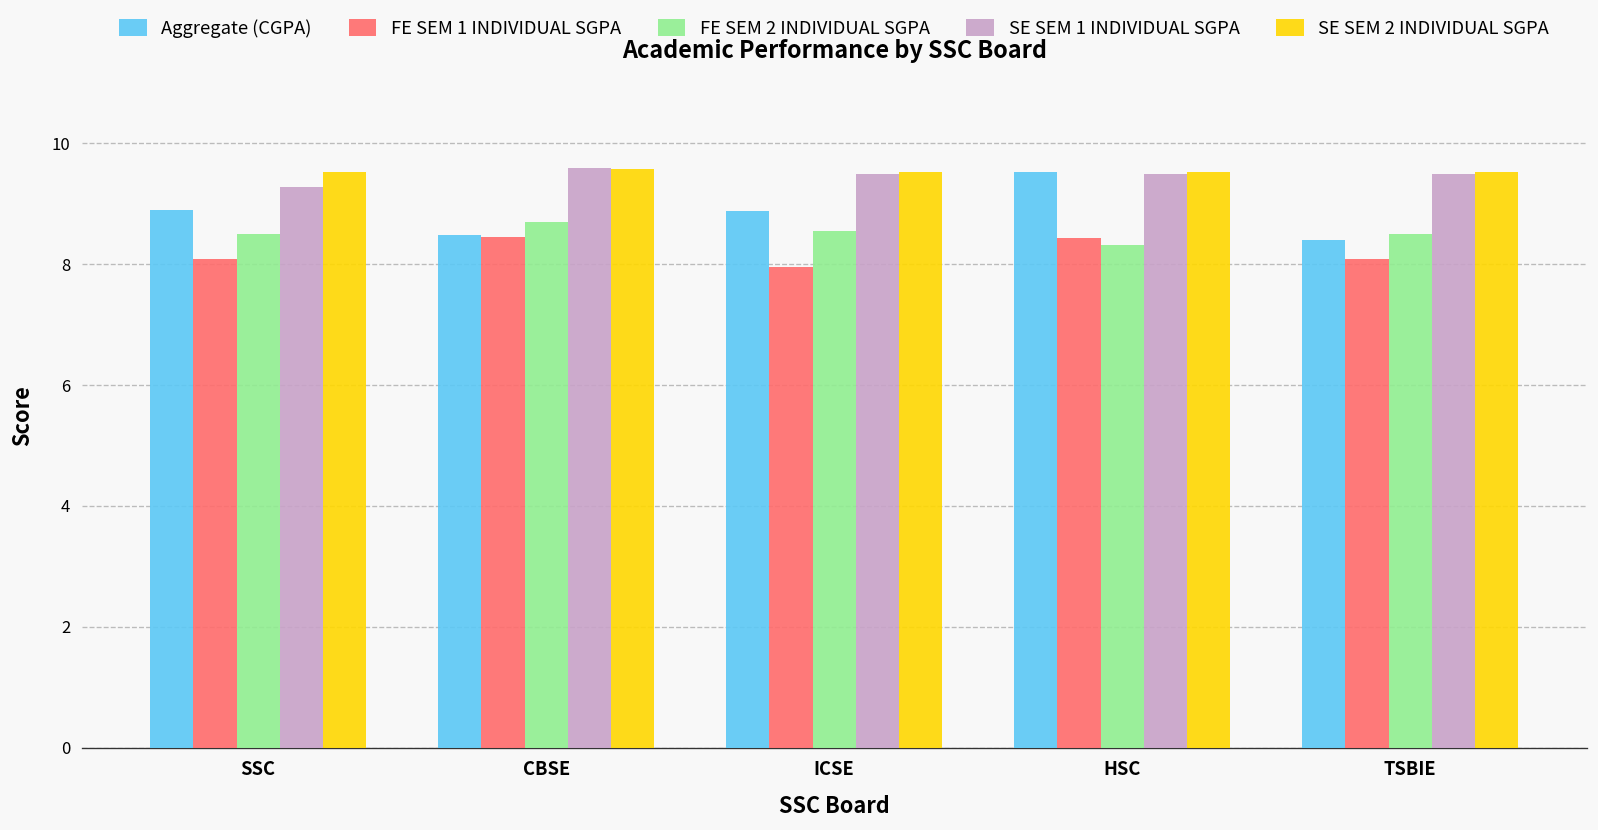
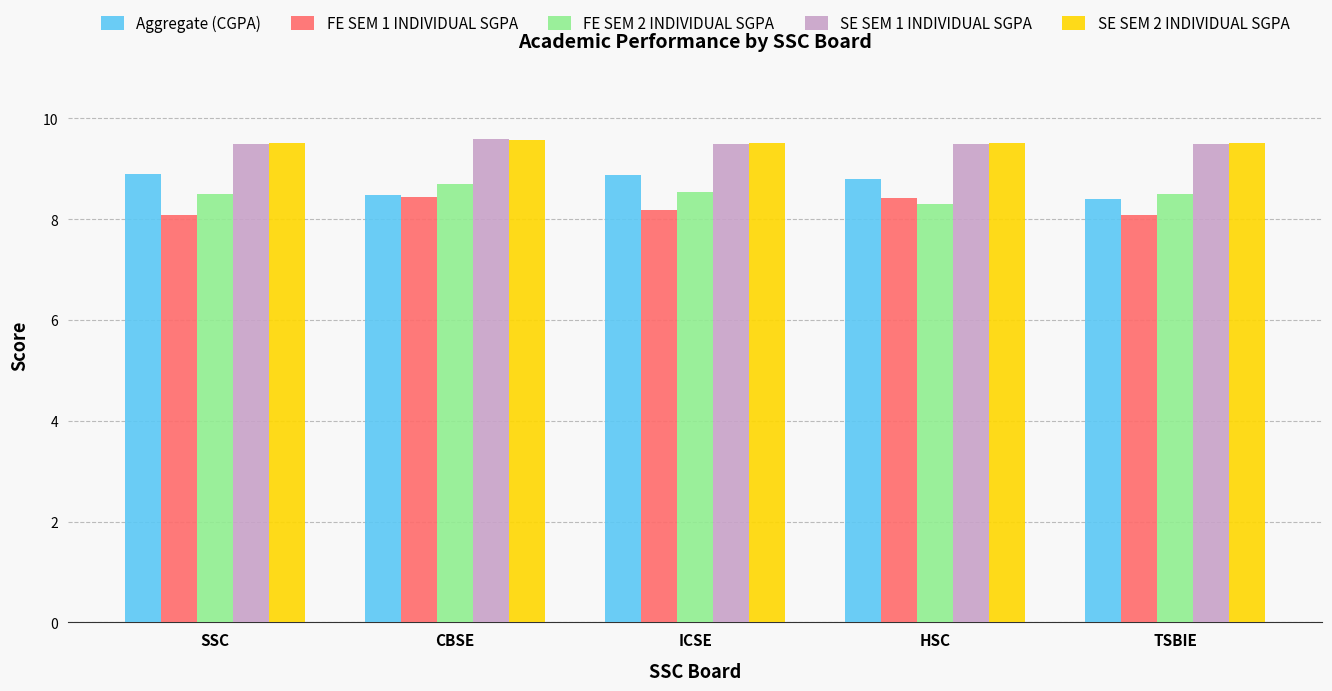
  {
    "Aggregate (CGPA)": {
      "SSC": 8.9,
      "CBSE": 8.5,
      "ICSE": 8.9,
-     "HSC": 9.5,
+     "HSC": 8.8,
      "TSBIE": 8.4
    },
    "FE SEM 1 INDIVIDUAL SGPA": {
      "SSC": 8.1,
      "CBSE": 8.4,
-     "ICSE": 8.0,
+     "ICSE": 8.2,
      "HSC": 8.4,
      "TSBIE": 8.1
    },
    "FE SEM 2 INDIVIDUAL SGPA": {
      "SSC": 8.5,
      "CBSE": 8.7,
      "ICSE": 8.5,
      "HSC": 8.3,
      "TSBIE": 8.5
    },
    "SE SEM 1 INDIVIDUAL SGPA": {
-     "SSC": 9.3,
+     "SSC": 9.5,
      "CBSE": 9.6,
      "ICSE": 9.5,
      "HSC": 9.5,
      "TSBIE": 9.5
    },
    "SE SEM 2 INDIVIDUAL SGPA": {
      "SSC": 9.5,
      "CBSE": 9.6,
      "ICSE": 9.5,
      "HSC": 9.5,
      "TSBIE": 9.5
    }
  }
